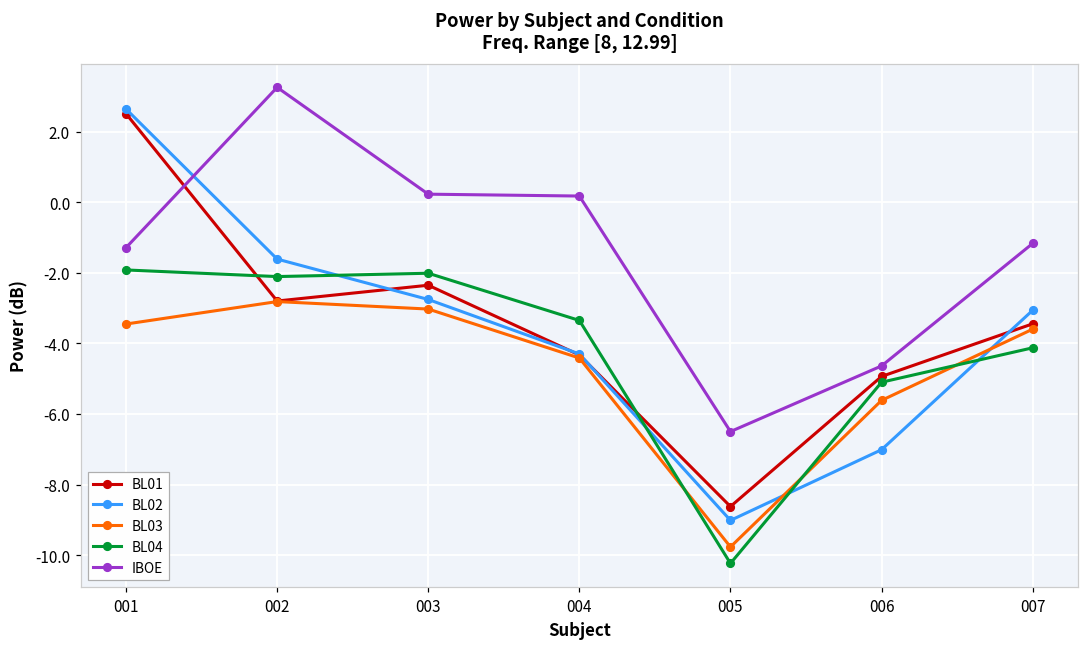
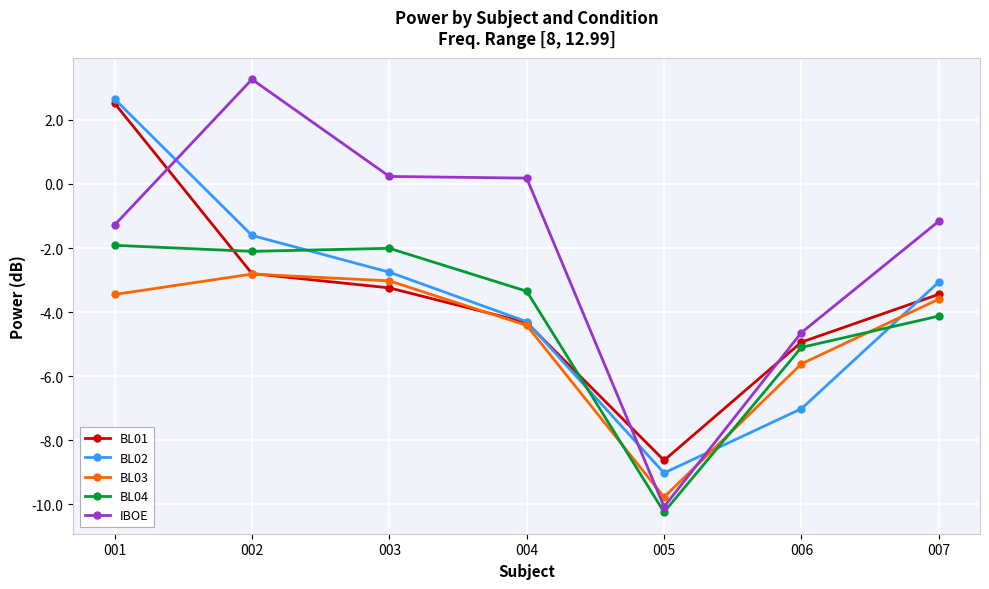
  {
    "BL01": {
      "001": 2.5,
-     "003": -2.3,
+     "003": -3.2,
      "005": -8.6,
      "006": -4.9,
      "007": -3.4
    },
    "BL02": {
      "001": 2.6,
      "002": -1.6,
      "003": -2.8,
      "005": -9.0,
      "006": -7.0,
      "007": -3.1
    },
    "BL03": {
      "001": -3.4,
      "003": -3.0,
      "004": -4.4,
      "005": -9.8,
      "006": -5.6,
      "007": -3.6
    },
    "BL04": {
      "001": -1.9,
      "002": -2.1,
      "003": -2.0,
      "004": -3.3,
      "005": -10.2,
      "006": -5.1,
      "007": -4.1
    },
    "IBOE": {
      "001": -1.3,
      "002": 3.3,
      "003": 0.2,
      "004": 0.2,
-     "005": -6.5,
+     "005": -10.1,
      "006": -4.6,
      "007": -1.2
    }
  }
